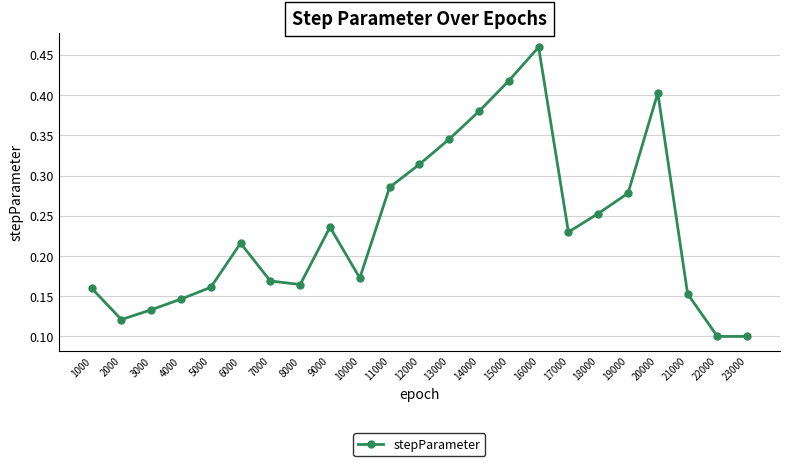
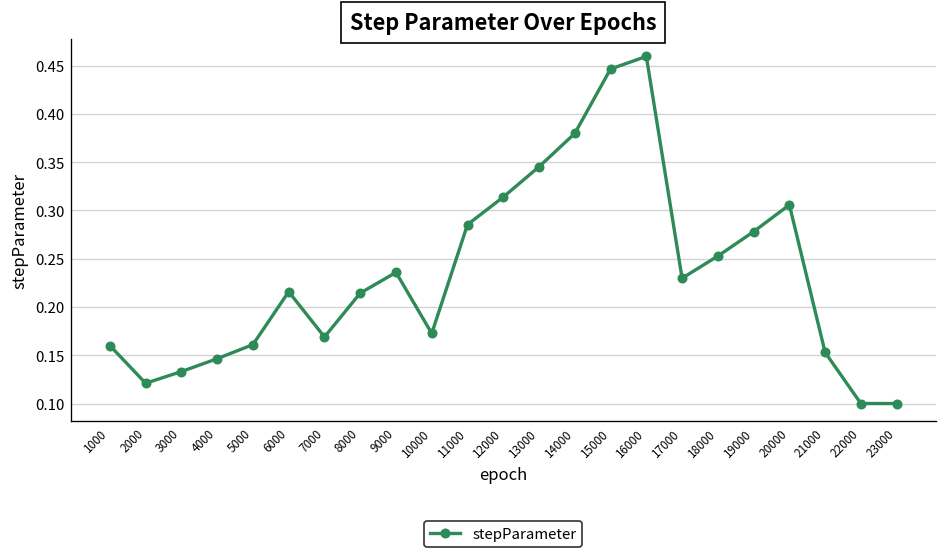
  {
    "1000": 0.16,
    "2000": 0.12,
    "3000": 0.13,
    "4000": 0.15,
    "5000": 0.16,
    "6000": 0.22,
    "7000": 0.17,
-   "8000": 0.16,
+   "8000": 0.21,
    "9000": 0.24,
    "10000": 0.17,
    "11000": 0.29,
    "12000": 0.31,
    "13000": 0.35,
    "14000": 0.38,
-   "15000": 0.42,
+   "15000": 0.45,
    "16000": 0.46,
    "17000": 0.23,
    "18000": 0.25,
    "19000": 0.28,
-   "20000": 0.40,
+   "20000": 0.31,
    "21000": 0.15,
    "22000": 0.10,
    "23000": 0.10
  }
